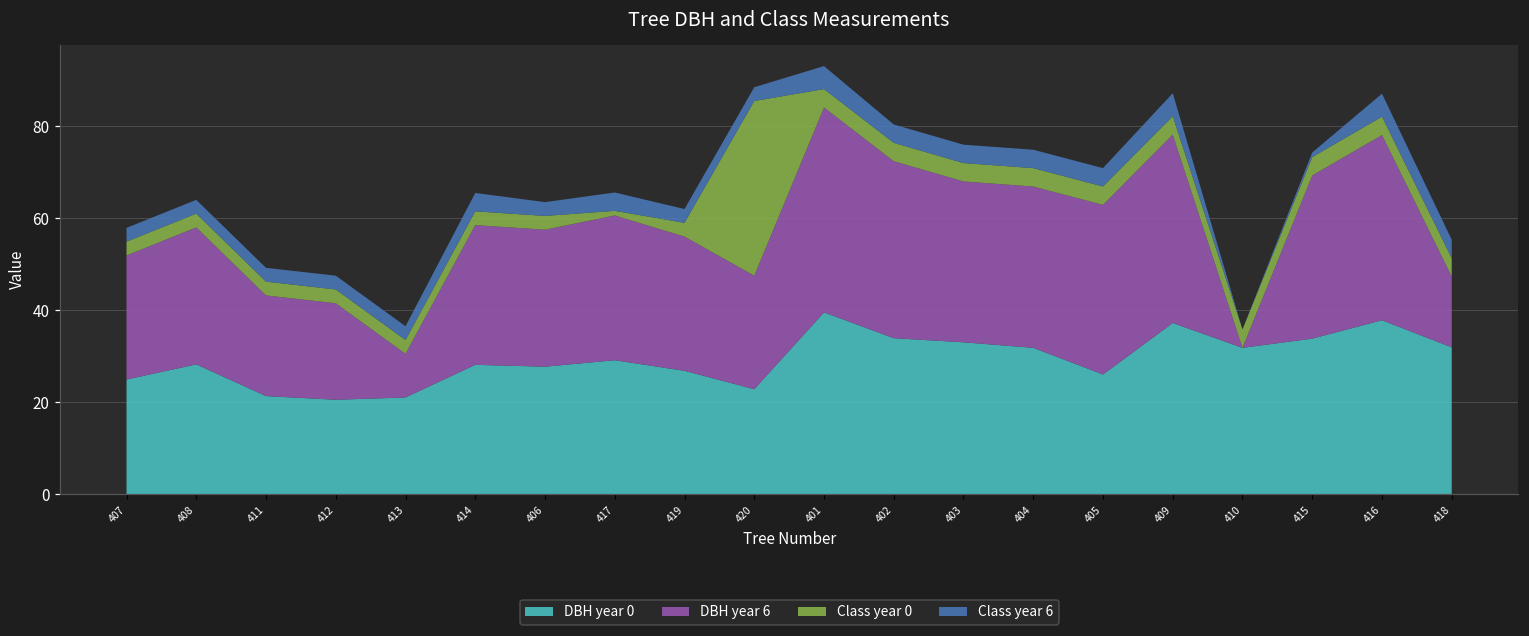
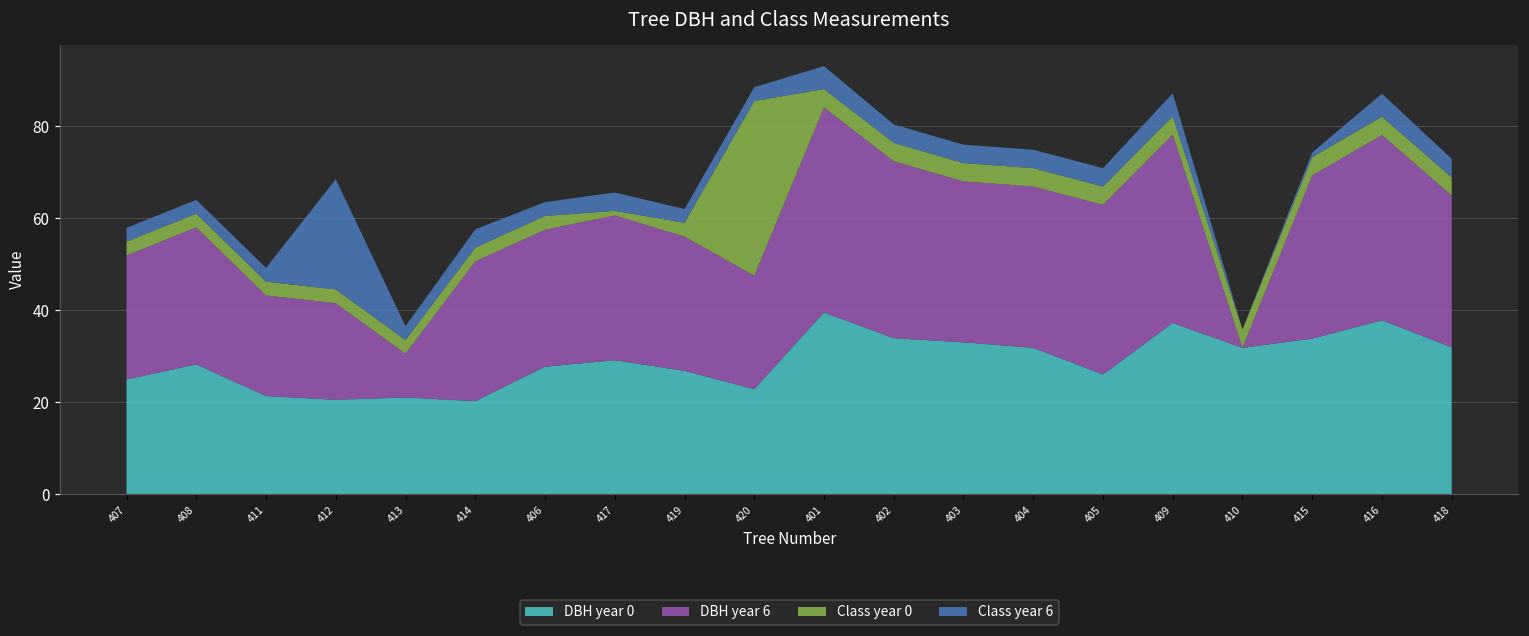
  {
    "DBH year 0": {
      "407": 25,
      "408": 28,
      "411": 21,
      "412": 21,
      "413": 21,
-     "414": 28,
+     "414": 20,
      "406": 28,
      "417": 29,
      "419": 27,
      "420": 23,
      "401": 40,
      "402": 34,
      "403": 33,
      "404": 32,
      "405": 26,
      "409": 37,
      "415": 34,
      "416": 38,
      "418": 32
    },
    "DBH year 6": {
      "407": 27,
      "408": 30,
      "411": 22,
      "412": 21,
      "413": 10,
      "414": 30,
      "406": 30,
      "417": 32,
      "419": 29,
      "420": 25,
      "401": 45,
      "402": 39,
      "403": 35,
      "404": 35,
      "405": 37,
      "409": 41,
      "415": 36,
      "416": 40,
-     "418": 15
+     "418": 33
    },
    "Class year 0": {
      "407": 3,
      "408": 3,
      "411": 3,
      "412": 3,
      "413": 3,
      "414": 3,
      "406": 3,
      "417": 1,
      "419": 3,
      "420": 38,
      "401": 4,
      "402": 4,
      "403": 4,
      "404": 4,
      "405": 4,
      "409": 4,
      "415": 4,
      "416": 4,
      "418": 4
    },
    "Class year 6": {
      "407": 3,
      "408": 3,
      "411": 3,
-     "412": 3,
+     "412": 24,
      "413": 3,
      "414": 4,
      "406": 3,
      "417": 4,
      "419": 3,
      "420": 3,
      "401": 5,
      "402": 4,
      "403": 4,
      "404": 4,
      "405": 4,
      "409": 5,
      "415": 1,
      "416": 5,
      "418": 4
    }
  }
